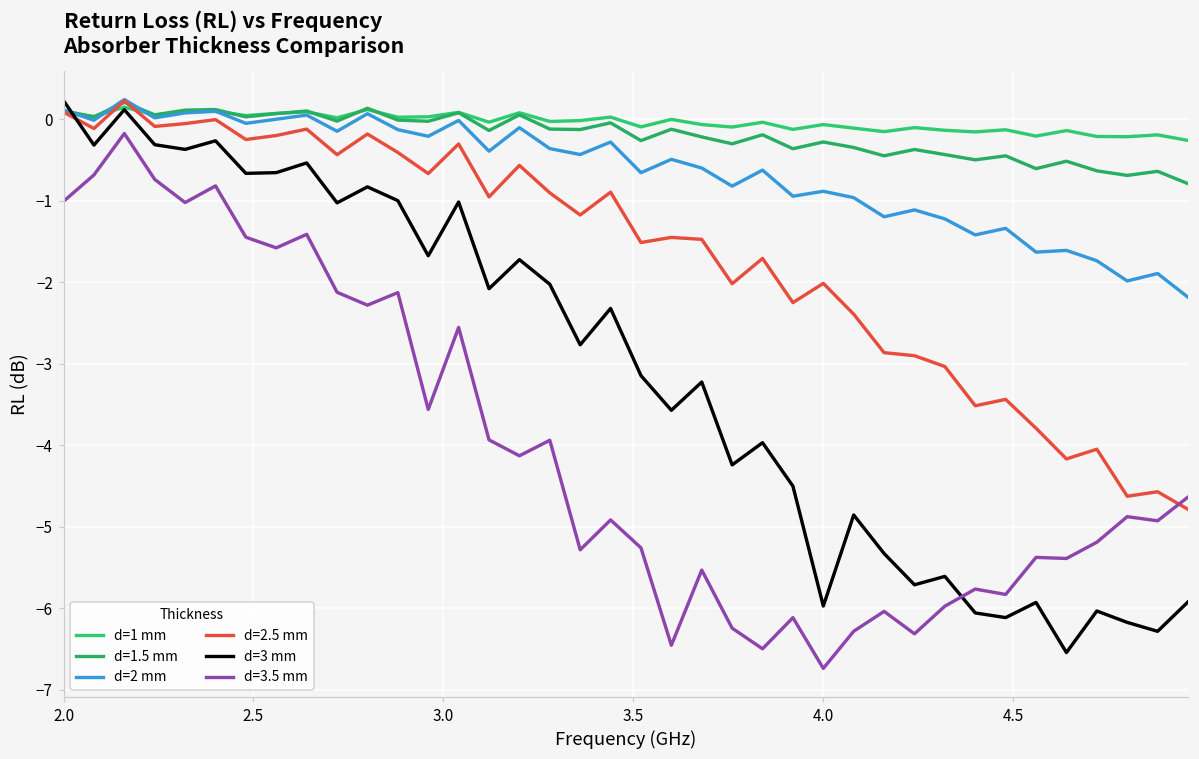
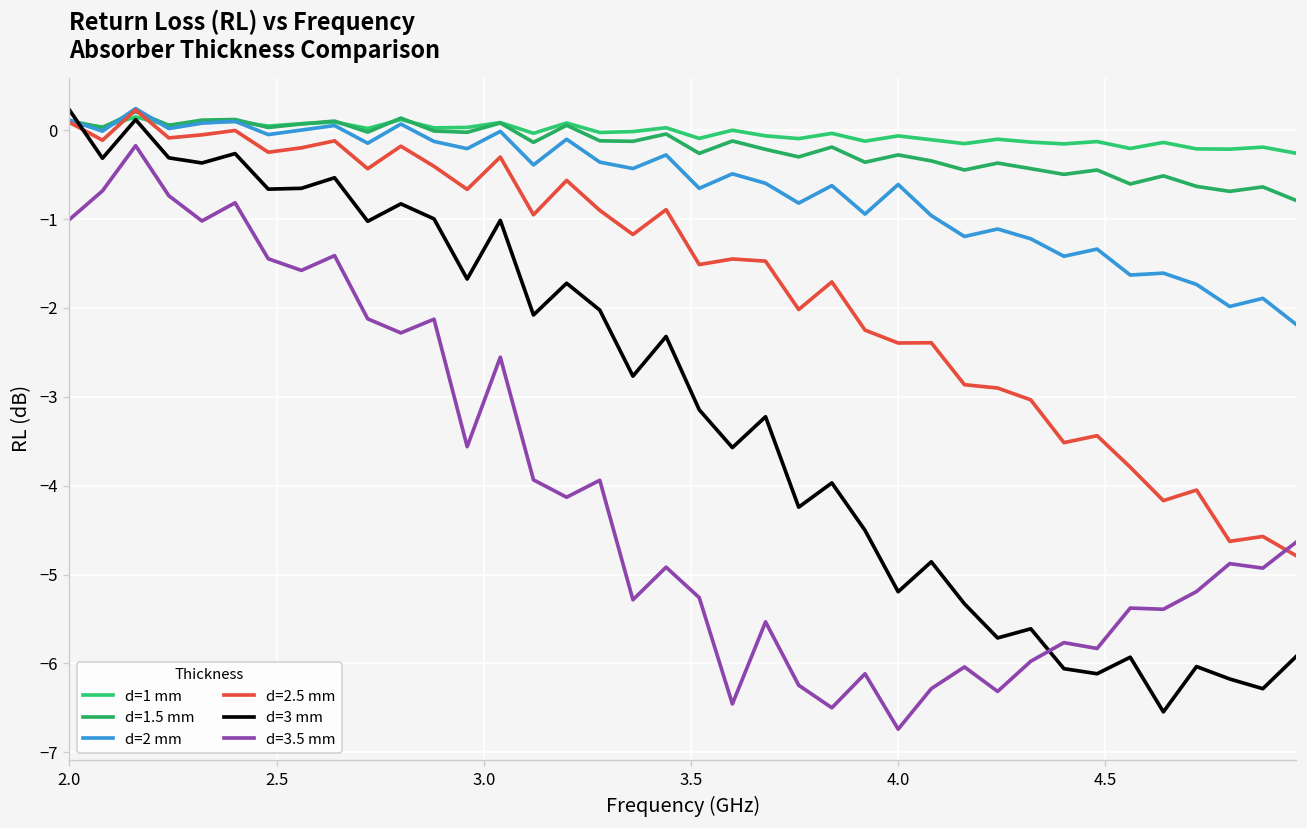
  {
    "d=2 mm": {
-     "4.0": -0.9
+     "4.0": -0.6
    },
    "d=2.5 mm": {
-     "4.0": -2.0
+     "4.0": -2.4
    },
    "d=3 mm": {
      "2.0": 0.2,
-     "4.0": -6.0
+     "4.0": -5.2
    },
    "d=3.5 mm": {
      "2.0": -1.0,
      "4.0": -6.7
    }
  }
